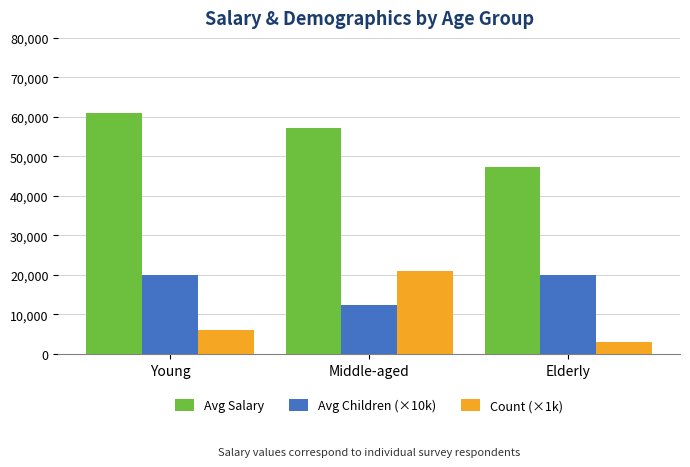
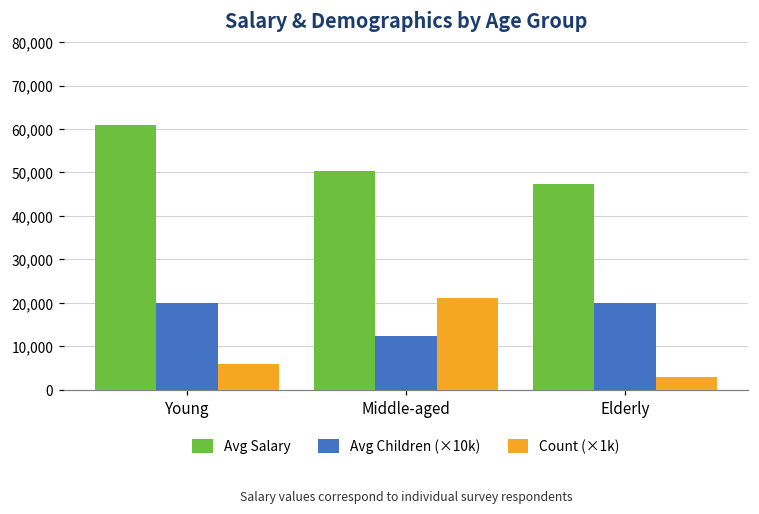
  {
    "Avg Salary": {
      "Young": "61,000",
-     "Middle-aged": "57,000",
+     "Middle-aged": "50,000",
      "Elderly": "47,000"
    },
    "Avg Children (×10k)": {
      "Young": "20,000",
      "Middle-aged": "12,000",
      "Elderly": "20,000"
    },
    "Count (×1k)": {
      "Young": "6,000",
      "Middle-aged": "21,000",
      "Elderly": "3,000"
    }
  }
